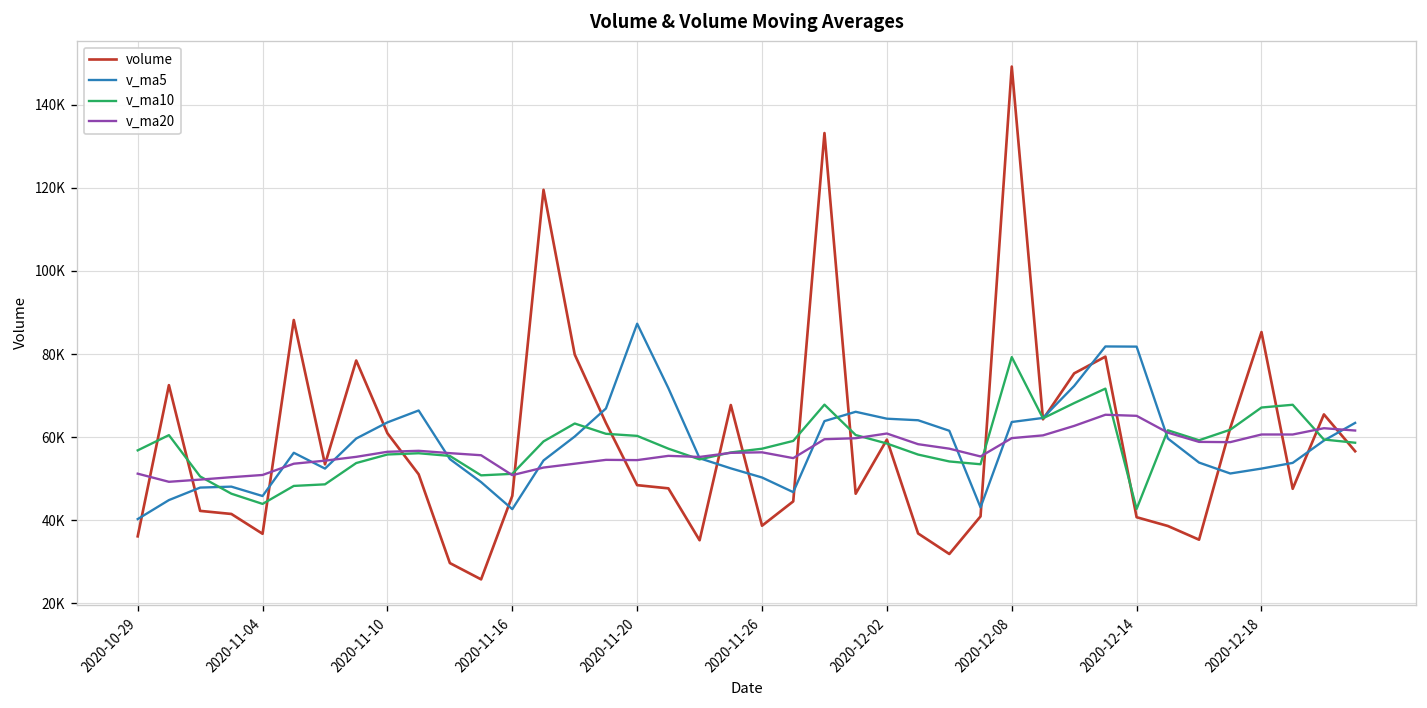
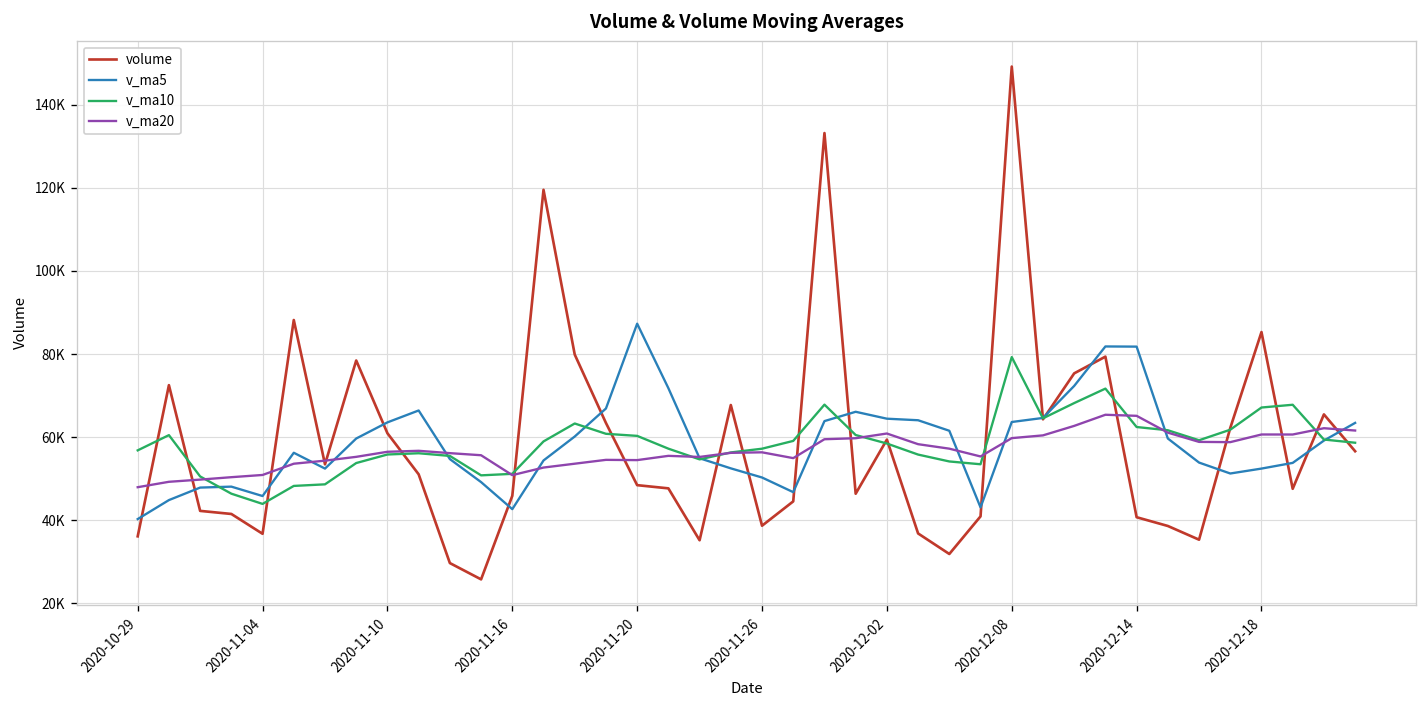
  {
    "volume": {
      "2020-10-29": 36000,
      "2020-11-04": 37000,
      "2020-11-10": 61000,
      "2020-11-16": 46000,
      "2020-11-20": 48000,
      "2020-11-26": 39000,
      "2020-12-02": 59000,
      "2020-12-08": 149000,
      "2020-12-14": 41000,
      "2020-12-18": 85000
    },
    "v_ma5": {
      "2020-10-29": 40000,
      "2020-11-04": 46000,
      "2020-11-10": 64000,
      "2020-11-16": 43000,
      "2020-11-20": 87000,
      "2020-11-26": 50000,
      "2020-12-02": 64000,
      "2020-12-08": 64000,
      "2020-12-14": 82000,
      "2020-12-18": 52000
    },
    "v_ma10": {
      "2020-10-29": 57000,
      "2020-11-04": 44000,
      "2020-11-20": 60000,
      "2020-11-26": 57000,
      "2020-12-02": 58000,
      "2020-12-08": 79000,
-     "2020-12-14": 43000,
+     "2020-12-14": 62000,
      "2020-12-18": 67000
    },
    "v_ma20": {
-     "2020-10-29": 51000,
+     "2020-10-29": 48000,
      "2020-11-04": 51000,
      "2020-11-20": 54000,
      "2020-11-26": 56000,
      "2020-12-02": 61000,
      "2020-12-08": 60000,
      "2020-12-14": 65000,
      "2020-12-18": 61000
    }
  }
